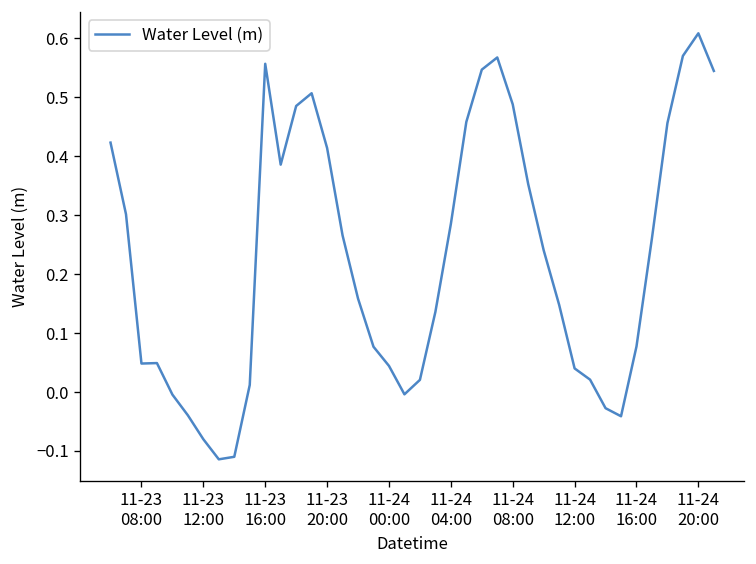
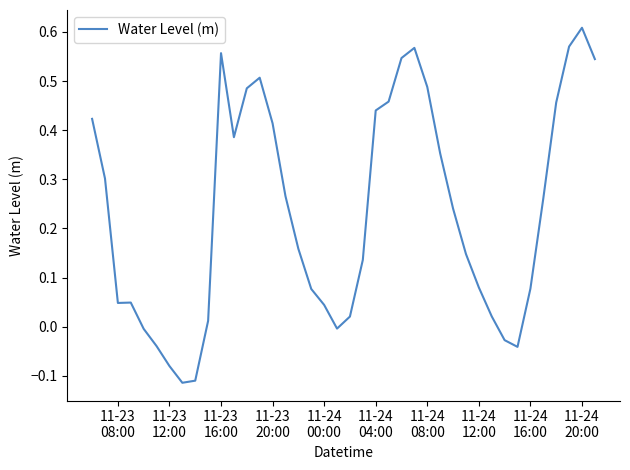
  {
    "11-23 08:00": 0.05,
    "11-23 12:00": -0.08,
    "11-23 16:00": 0.56,
    "11-23 20:00": 0.41,
    "11-24 00:00": 0.04,
-   "11-24 04:00": 0.29,
+   "11-24 04:00": 0.44,
    "11-24 08:00": 0.49,
-   "11-24 12:00": 0.04,
+   "11-24 12:00": 0.08,
    "11-24 16:00": 0.08,
    "11-24 20:00": 0.61
  }
